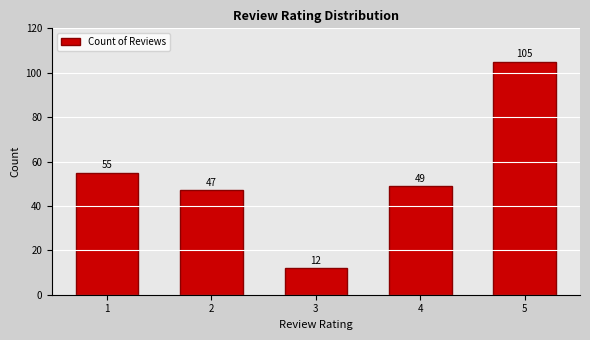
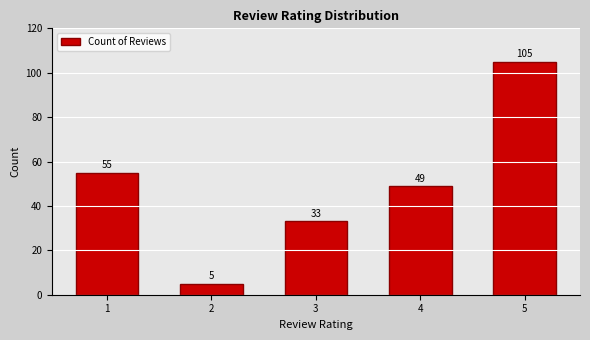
  {
    "1": 55,
-   "2": 47,
-   "3": 12,
+   "2": 5,
+   "3": 33,
    "4": 49,
    "5": 105
  }
